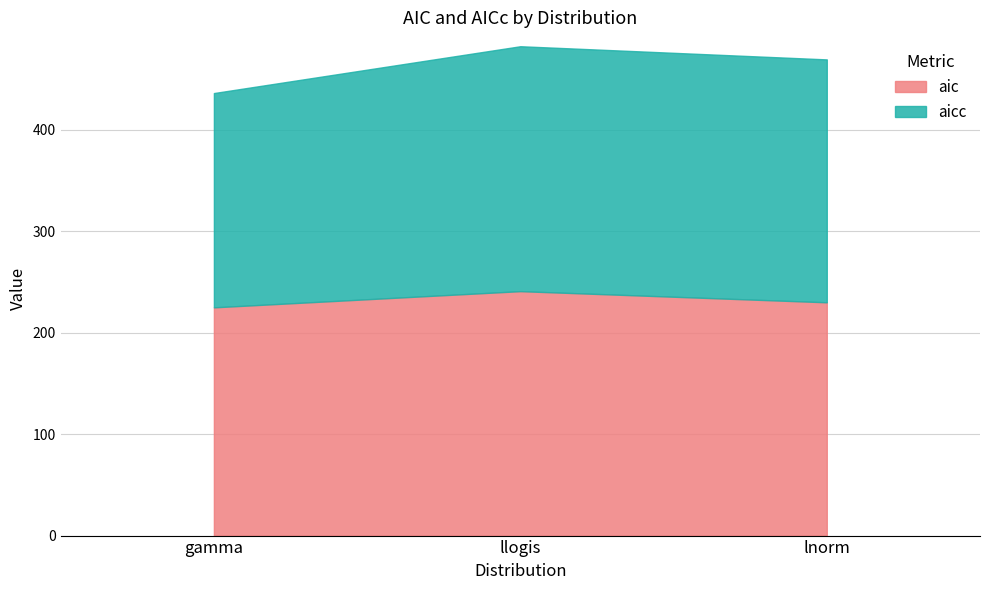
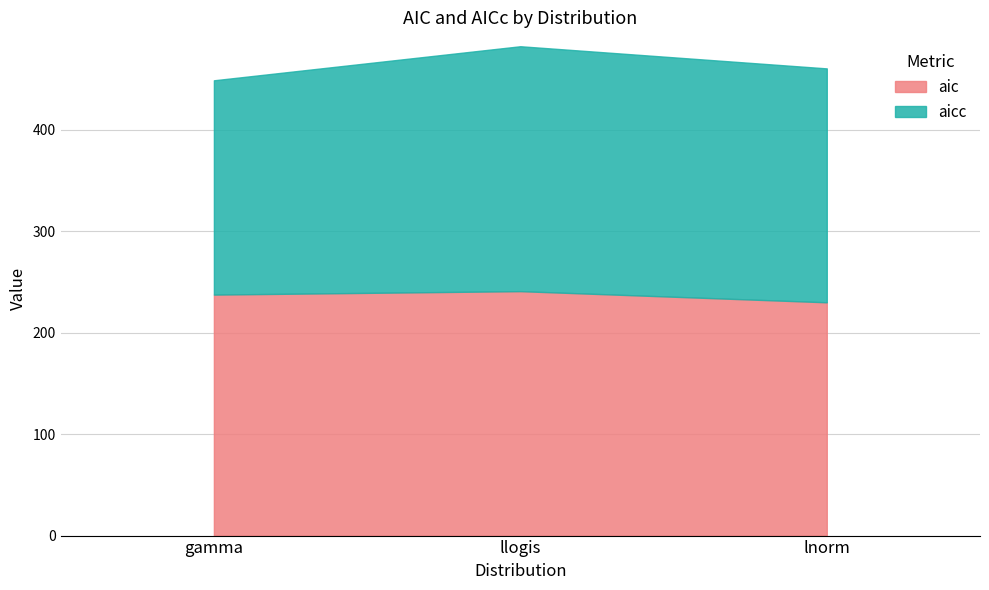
  {
    "aic": {
-     "gamma": 225,
+     "gamma": 238,
      "llogis": 241,
      "lnorm": 230
    },
    "aicc": {
      "gamma": 211,
      "llogis": 241,
-     "lnorm": 240
+     "lnorm": 231
    }
  }
